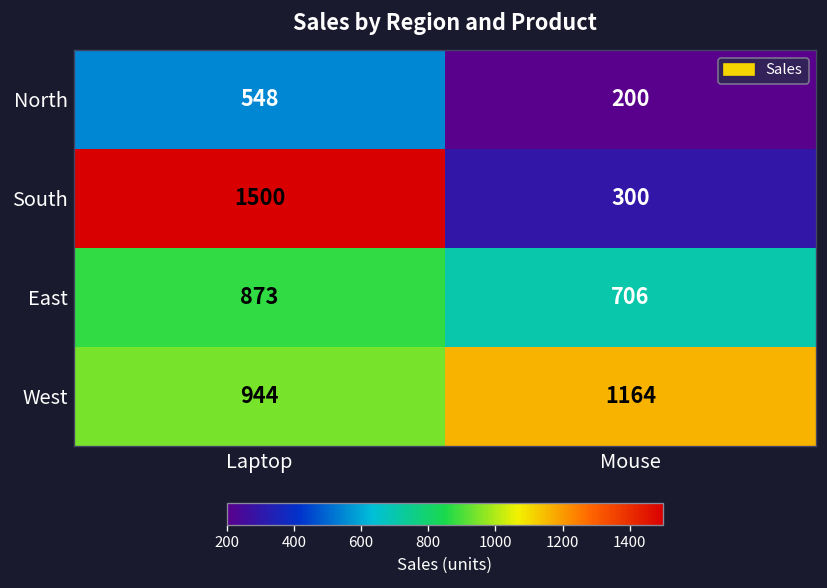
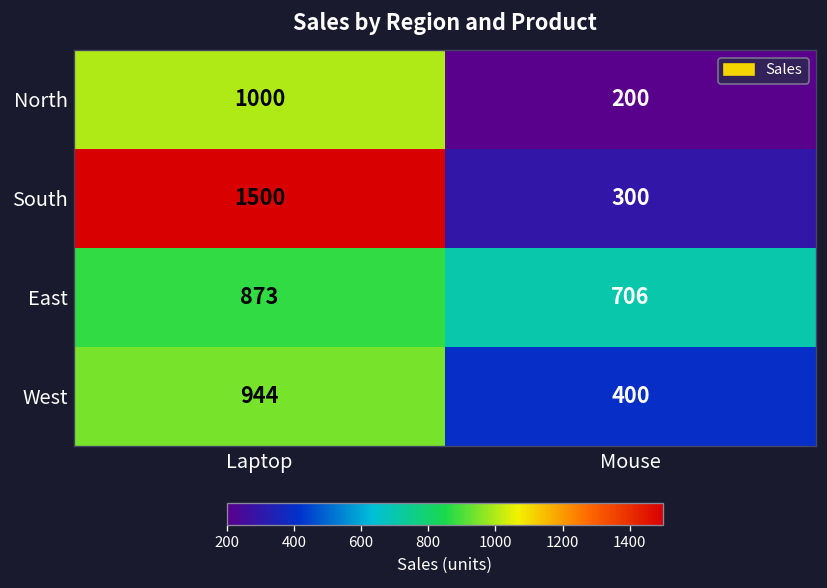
  {
    "North": {
-     "Laptop": 548,
+     "Laptop": 1000,
      "Mouse": 200
    },
    "South": {
      "Laptop": 1500,
      "Mouse": 300
    },
    "East": {
      "Laptop": 873,
      "Mouse": 706
    },
    "West": {
      "Laptop": 944,
-     "Mouse": 1164
+     "Mouse": 400
    }
  }
